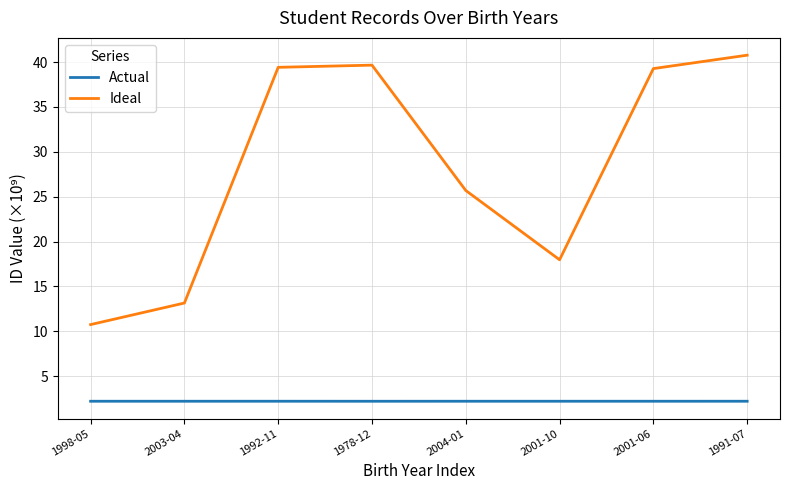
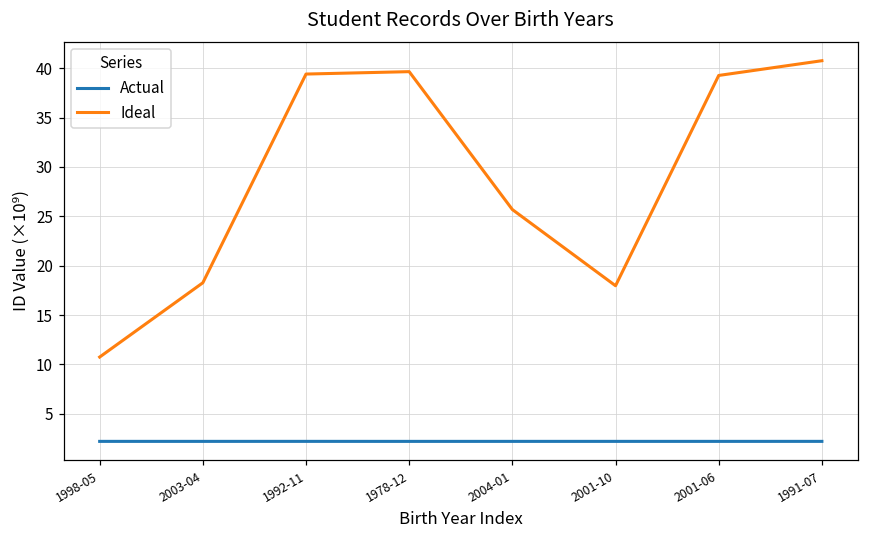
  {
    "Actual": {
      "1998-05": 2,
      "2003-04": 2,
      "1992-11": 2,
      "1978-12": 2,
      "2004-01": 2,
      "2001-10": 2,
      "2001-06": 2,
      "1991-07": 2
    },
    "Ideal": {
      "1998-05": 11,
-     "2003-04": 13,
+     "2003-04": 18,
      "1992-11": 39,
      "1978-12": 40,
      "2004-01": 26,
      "2001-10": 18,
      "2001-06": 39,
      "1991-07": 41
    }
  }
